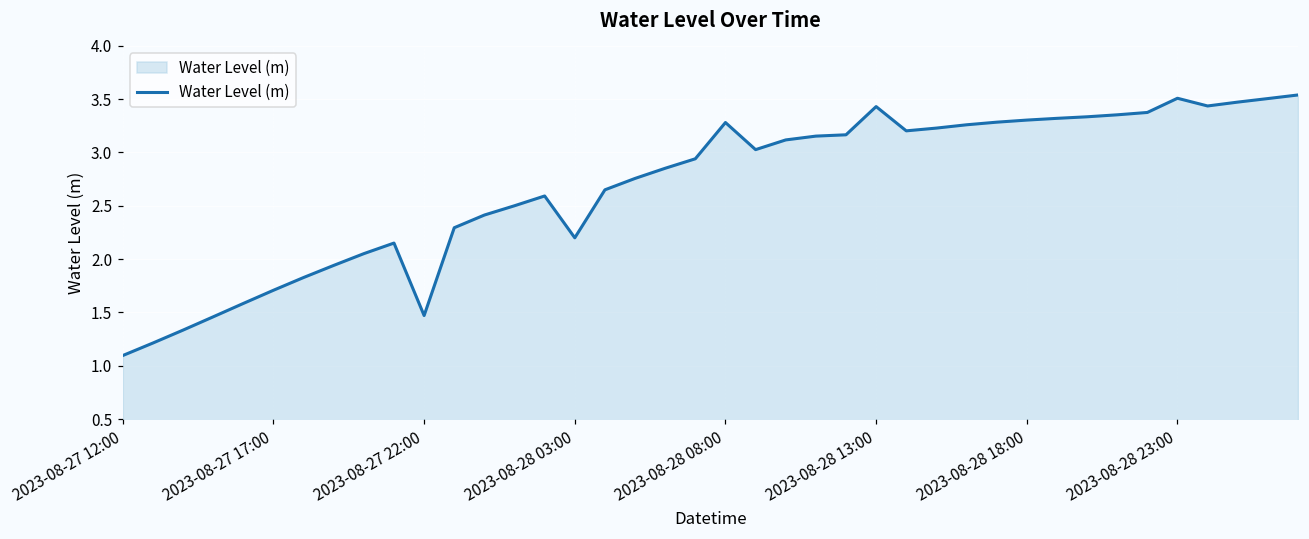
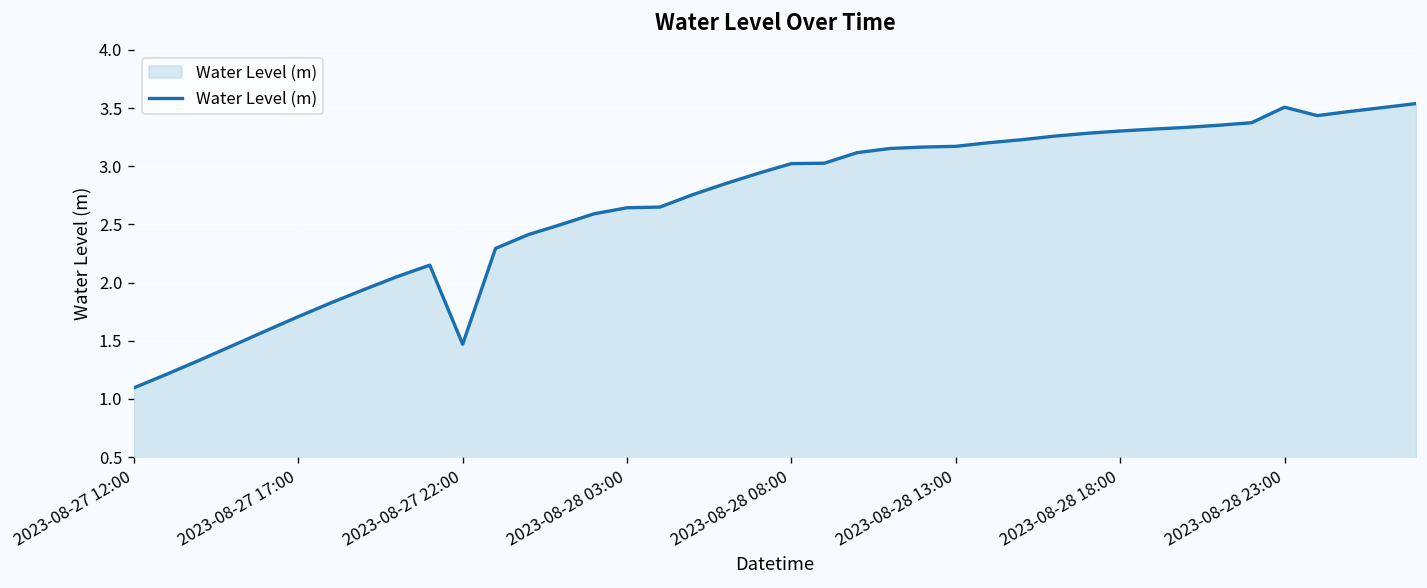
  {
    "2023-08-27 12:00": 1.1,
    "2023-08-27 17:00": 1.7,
    "2023-08-27 22:00": 1.5,
-   "2023-08-28 03:00": 2.2,
-   "2023-08-28 08:00": 3.3,
-   "2023-08-28 13:00": 3.4,
+   "2023-08-28 03:00": 2.6,
+   "2023-08-28 08:00": 3.0,
+   "2023-08-28 13:00": 3.2,
    "2023-08-28 18:00": 3.3,
    "2023-08-28 23:00": 3.5
  }
